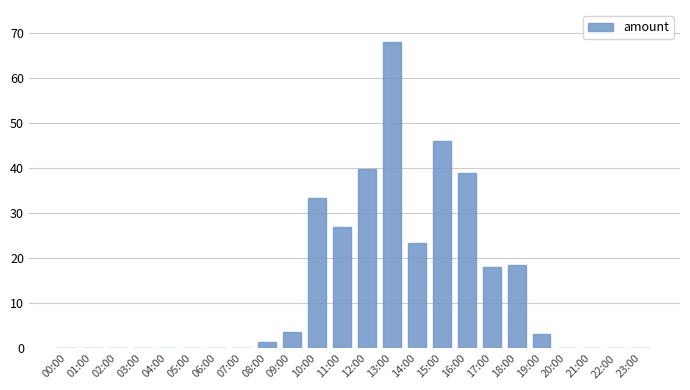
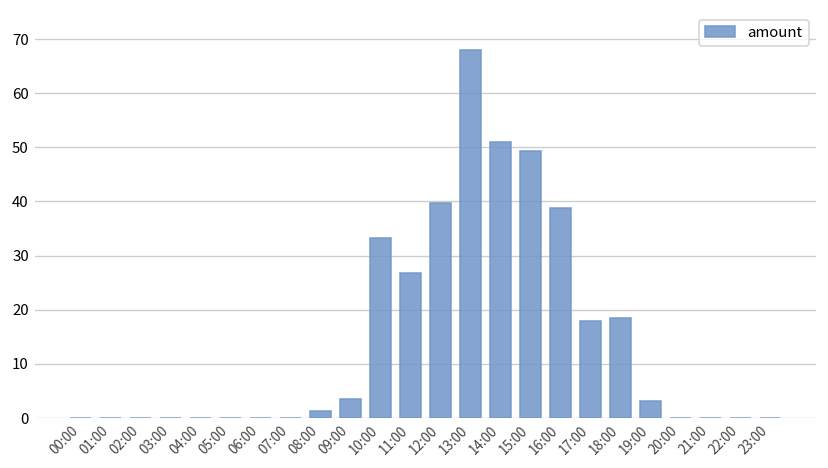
  {
    "00:00": 0,
    "01:00": 0,
    "02:00": 0,
    "03:00": 0,
    "04:00": 0,
    "05:00": 0,
    "06:00": 0,
    "07:00": 0,
    "08:00": 1,
    "09:00": 4,
    "10:00": 33,
    "11:00": 27,
    "12:00": 40,
    "13:00": 68,
-   "14:00": 23,
-   "15:00": 46,
+   "14:00": 51,
+   "15:00": 49,
    "16:00": 39,
    "17:00": 18,
    "18:00": 18,
    "19:00": 3,
    "20:00": 0,
    "21:00": 0,
    "22:00": 0,
    "23:00": 0
  }
